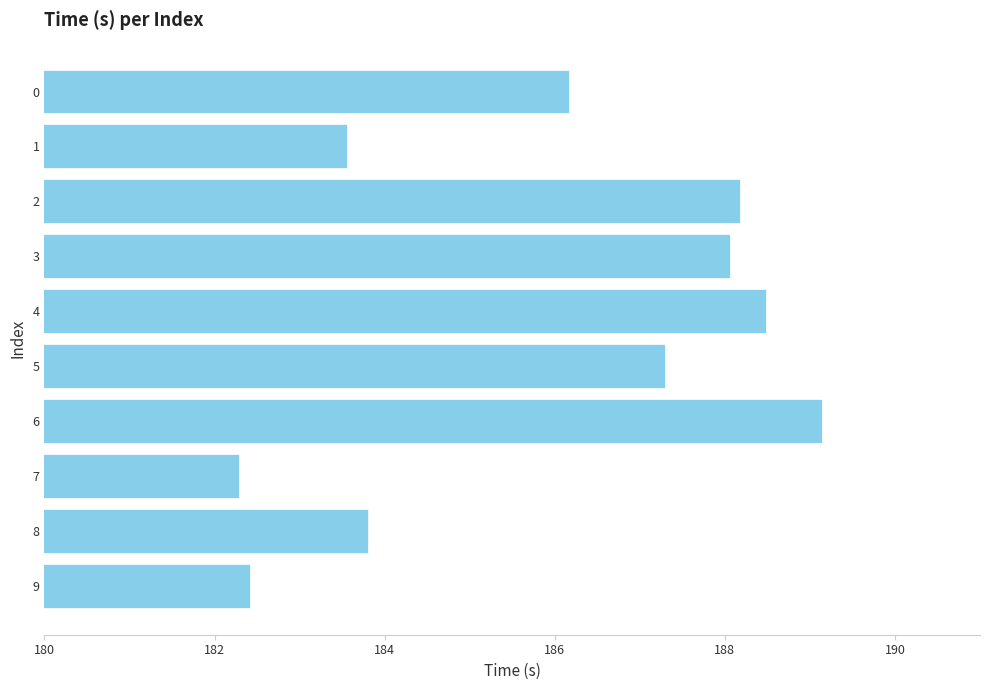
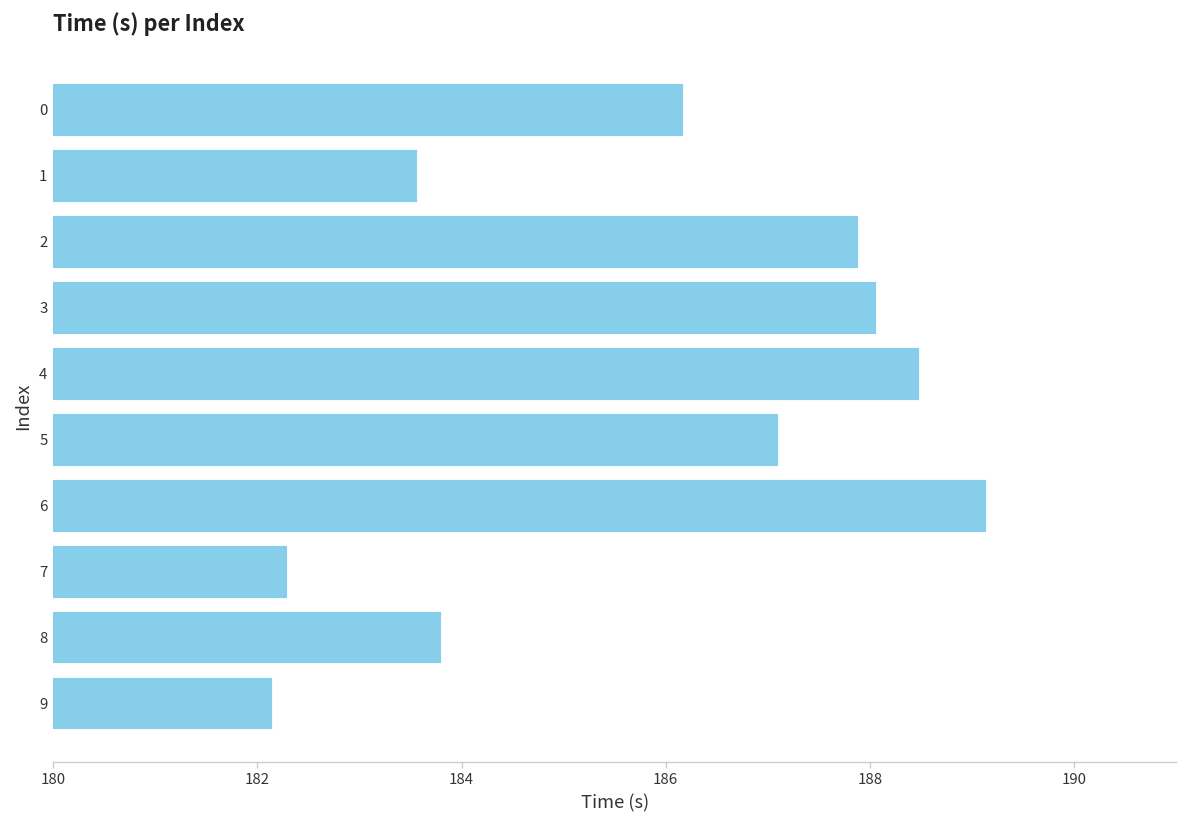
  {
    "0": 186.2,
    "1": 183.6,
-   "2": 188.2,
+   "2": 187.9,
    "3": 188.1,
    "4": 188.5,
-   "5": 187.3,
+   "5": 187.1,
    "6": 189.1,
    "7": 182.3,
    "8": 183.8,
-   "9": 182.4
+   "9": 182.1
  }
